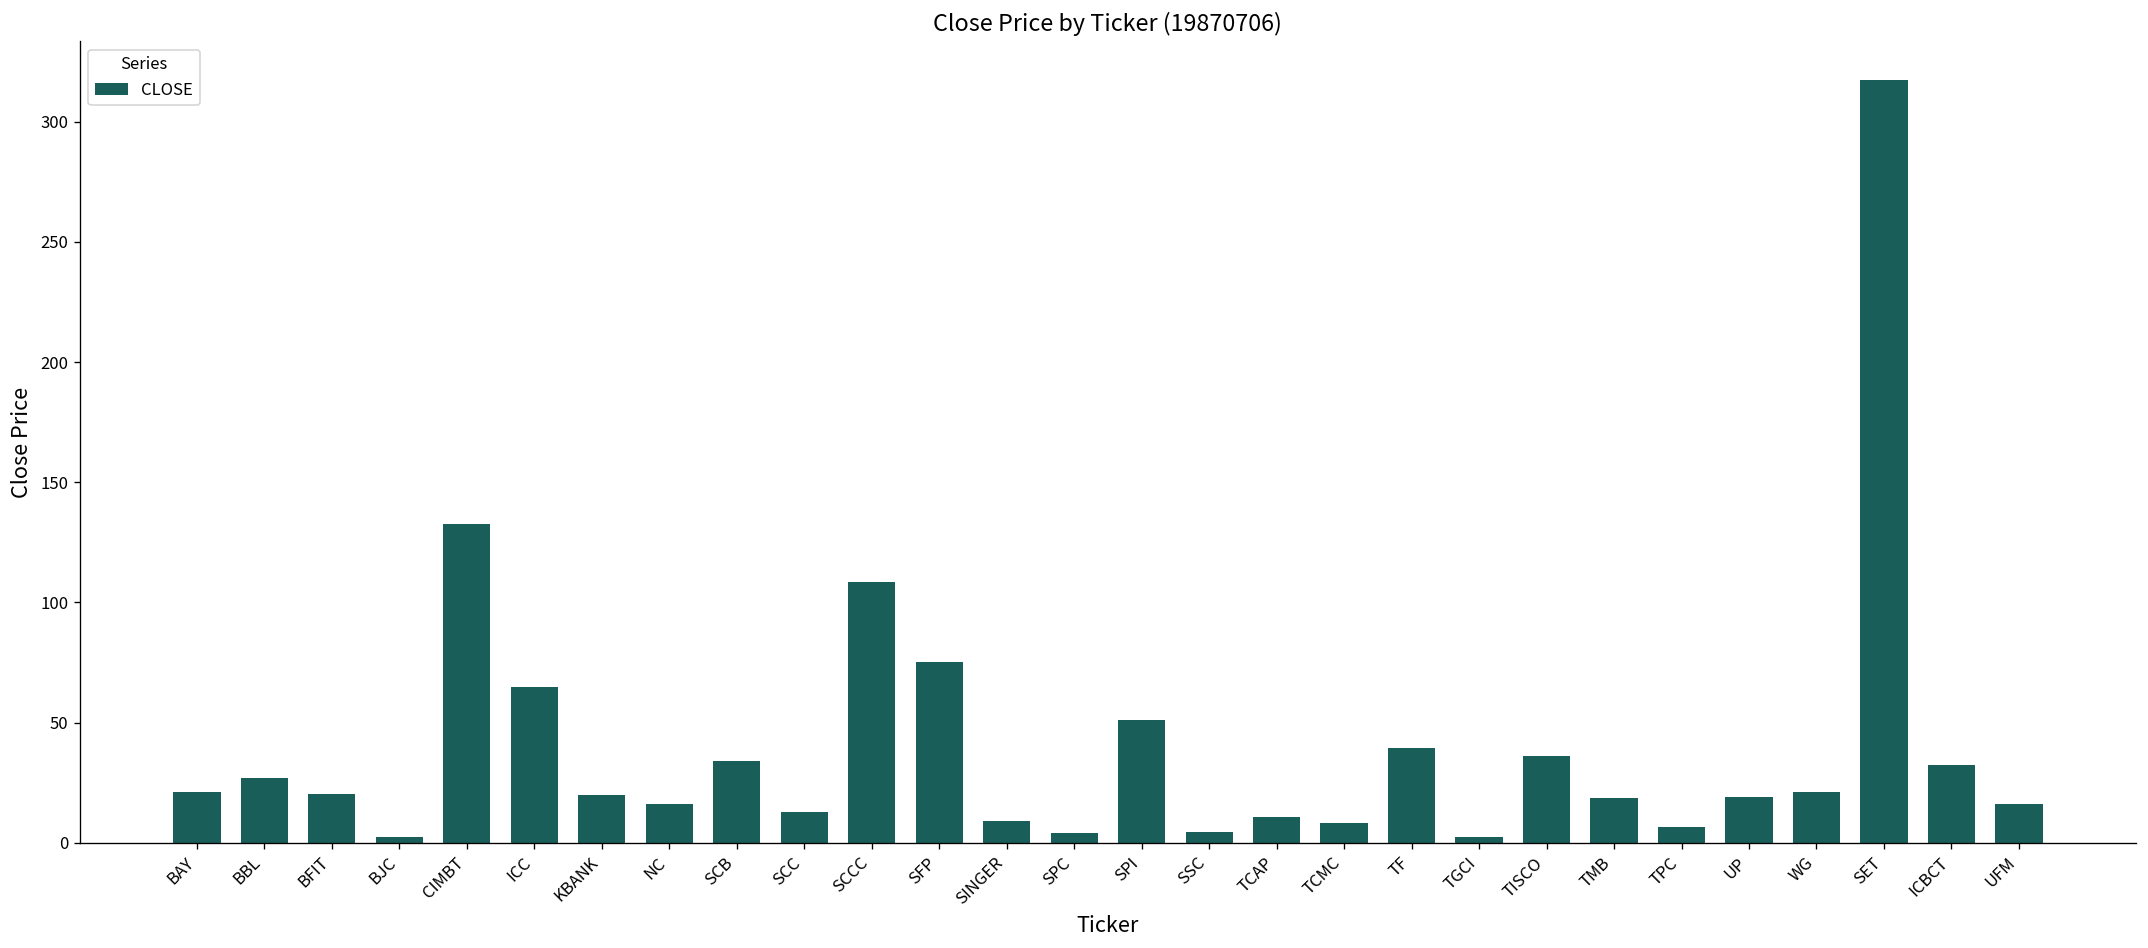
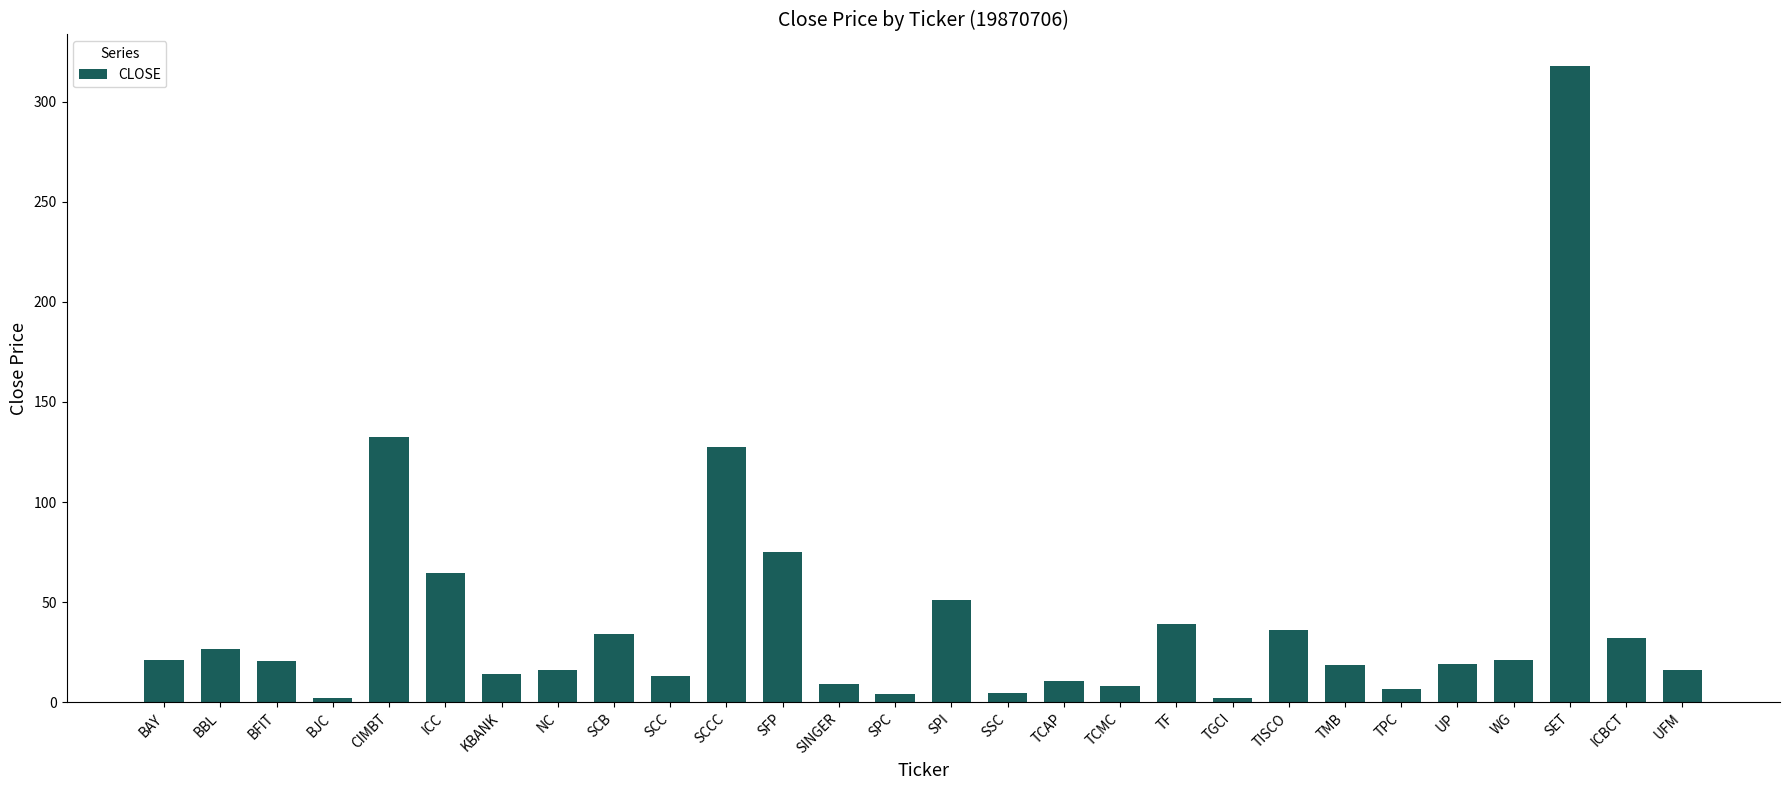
  {
    "BAY": 21,
    "BBL": 27,
    "BFIT": 20,
    "BJC": 2,
    "CIMBT": 133,
    "ICC": 65,
-   "KBANK": 20,
+   "KBANK": 14,
    "NC": 16,
    "SCB": 34,
    "SCC": 13,
-   "SCCC": 108,
+   "SCCC": 128,
    "SFP": 75,
    "SINGER": 9,
    "SPC": 4,
    "SPI": 51,
    "SSC": 4,
    "TCAP": 11,
    "TCMC": 8,
    "TF": 39,
    "TGCI": 2,
    "TISCO": 36,
    "TMB": 19,
    "TPC": 6,
    "UP": 19,
    "WG": 21,
    "SET": 318,
    "ICBCT": 32,
    "UFM": 16
  }
